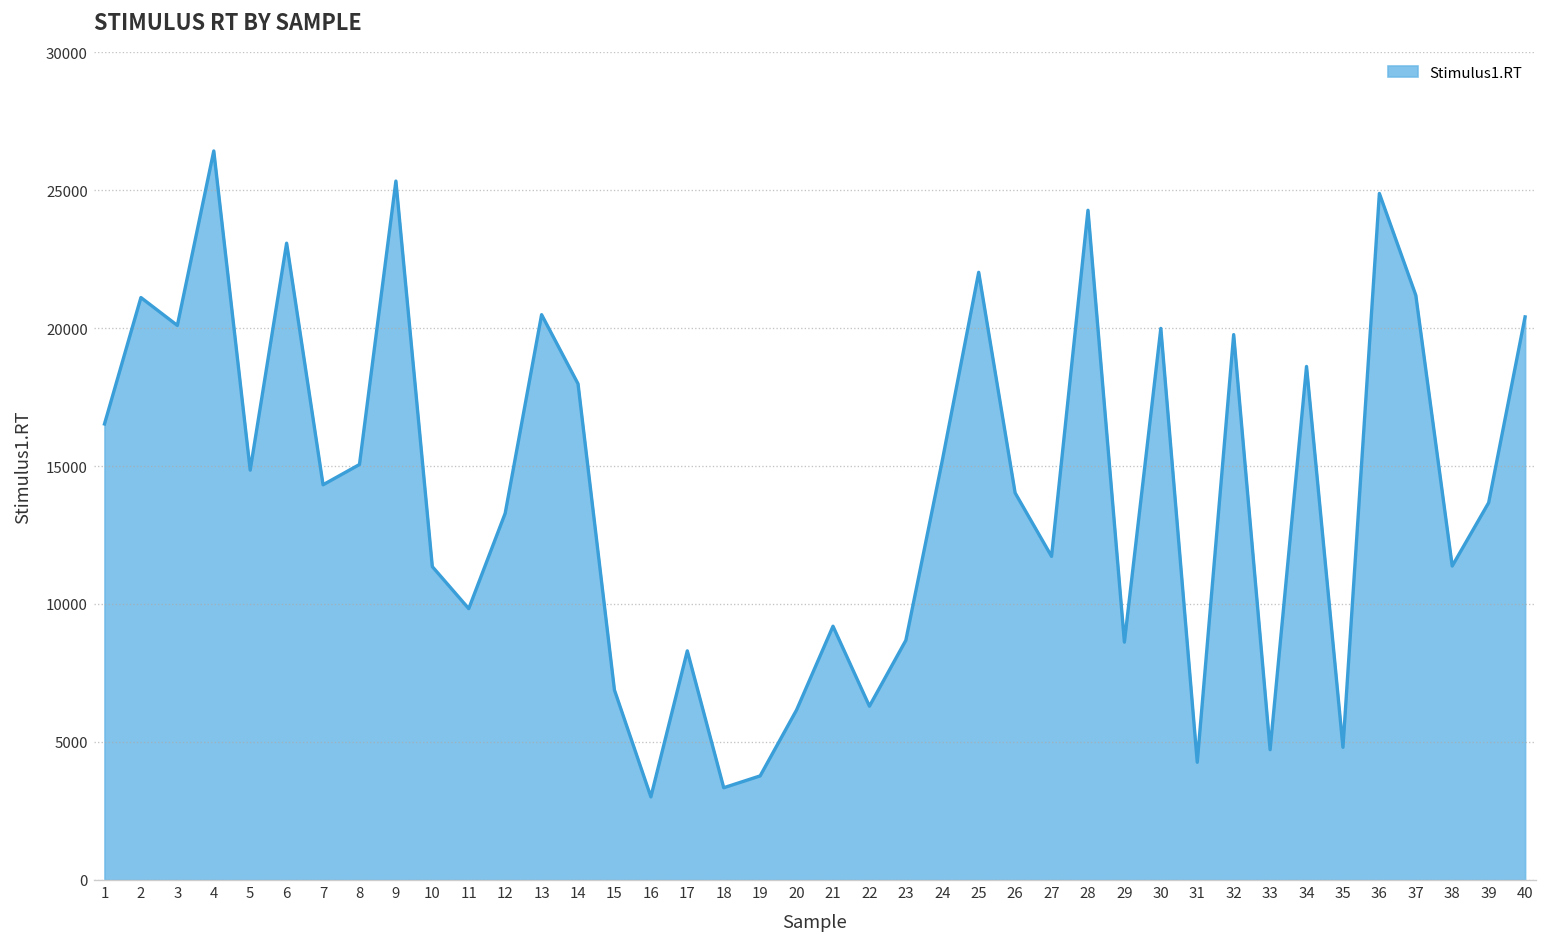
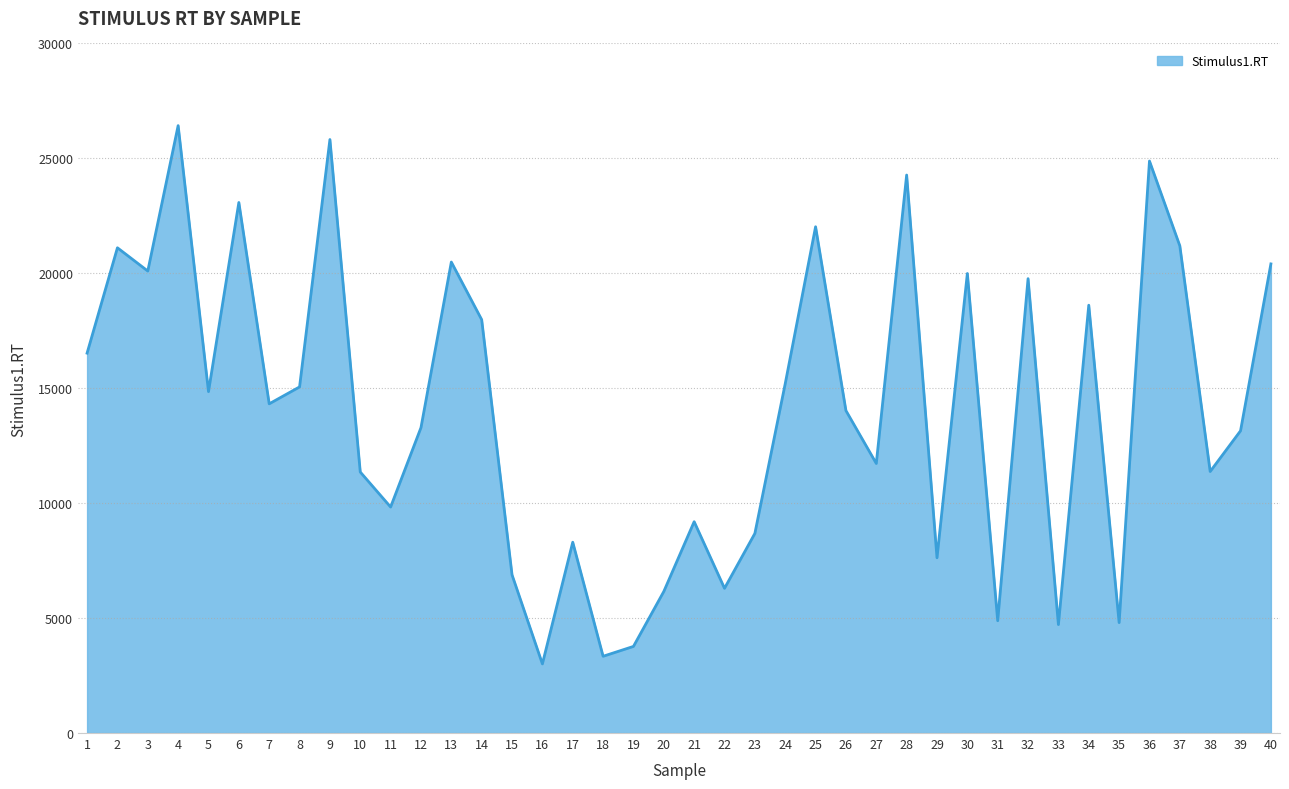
  {
    "1": 16500,
    "2": 21100,
    "3": 20100,
    "4": 26400,
    "5": 14900,
    "6": 23100,
    "7": 14300,
    "8": 15100,
-   "9": 25300,
+   "9": 25800,
    "10": 11400,
    "11": 9800,
    "12": 13300,
    "13": 20500,
    "14": 18000,
    "15": 6900,
    "16": 3000,
    "17": 8300,
    "18": 3300,
    "19": 3800,
    "20": 6200,
    "21": 9200,
    "22": 6300,
    "23": 8700,
    "24": 15200,
    "25": 22000,
    "26": 14000,
    "27": 11700,
    "28": 24300,
-   "29": 8600,
+   "29": 7600,
    "30": 20000,
-   "31": 4300,
+   "31": 4900,
    "32": 19800,
    "33": 4700,
    "34": 18600,
    "35": 4800,
    "36": 24900,
    "37": 21200,
    "38": 11400,
-   "39": 13700,
+   "39": 13100,
    "40": 20400
  }
